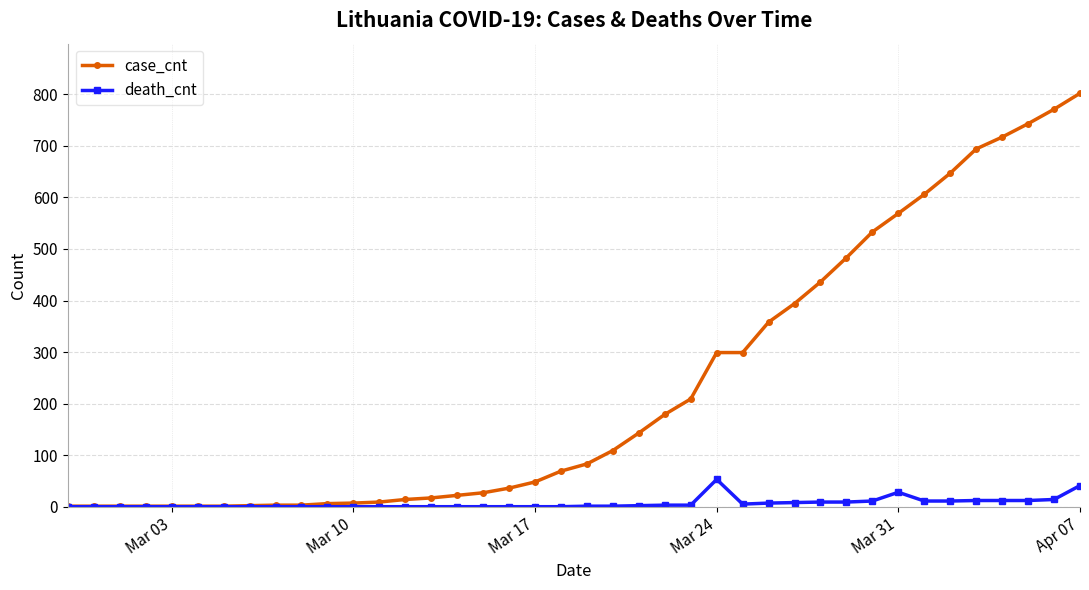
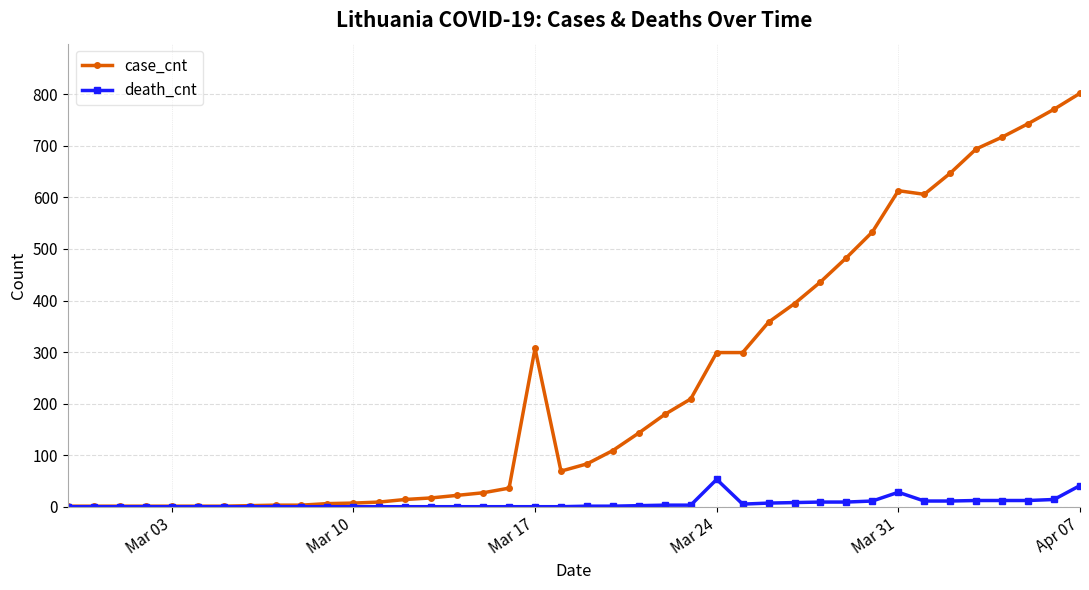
  {
    "case_cnt": {
      "Mar 10": 10,
-     "Mar 17": 50,
+     "Mar 17": 310,
      "Mar 24": 300,
-     "Mar 31": 570,
+     "Mar 31": 610,
      "Apr 07": 800
    },
    "death_cnt": {
      "Mar 10": 0,
      "Mar 17": 0,
      "Mar 24": 50,
      "Mar 31": 30,
      "Apr 07": 40
    }
  }
